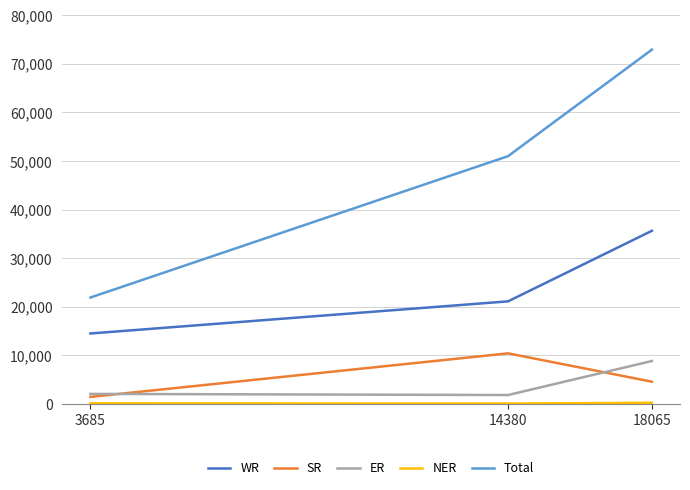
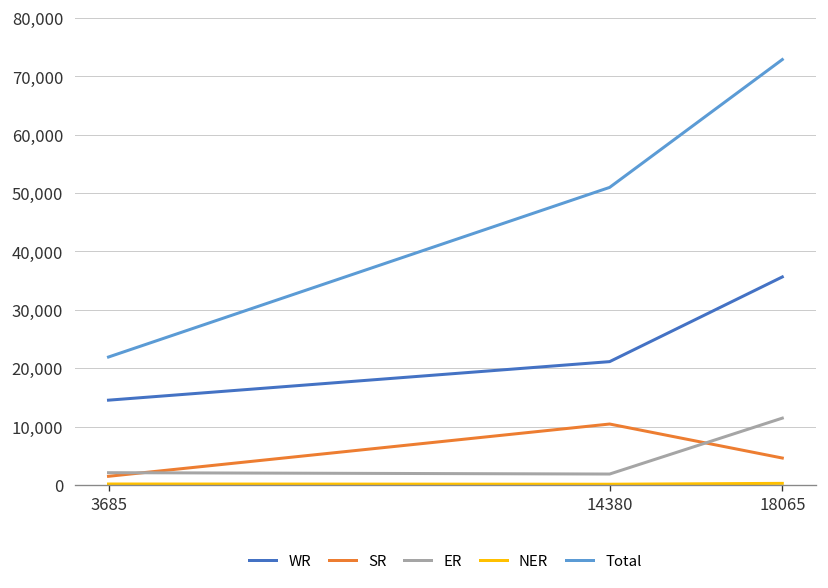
  {
    "SR": {
      "3685": "1,000",
      "14380": "10,000",
      "18065": "5,000"
    },
    "ER": {
      "3685": "2,000",
      "14380": "2,000",
-     "18065": "9,000"
+     "18065": "11,000"
    },
    "NER": {
      "3685": "0",
      "14380": "0",
      "18065": "0"
    }
  }
